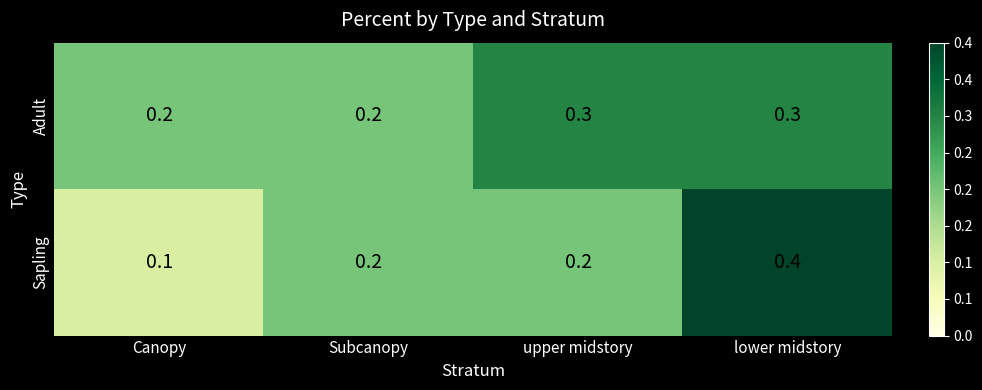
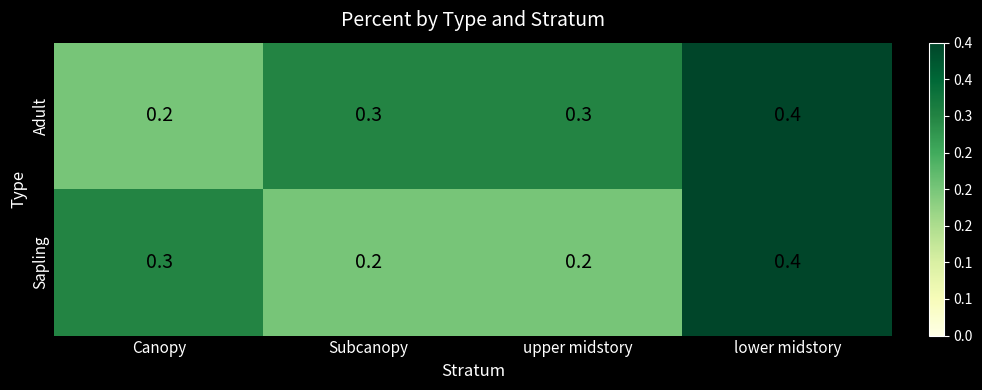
  {
    "Adult": {
      "Canopy": 0.2,
-     "Subcanopy": 0.2,
+     "Subcanopy": 0.3,
      "upper midstory": 0.3,
-     "lower midstory": 0.3
+     "lower midstory": 0.4
    },
    "Sapling": {
-     "Canopy": 0.1,
+     "Canopy": 0.3,
      "Subcanopy": 0.2,
      "upper midstory": 0.2,
      "lower midstory": 0.4
    }
  }
